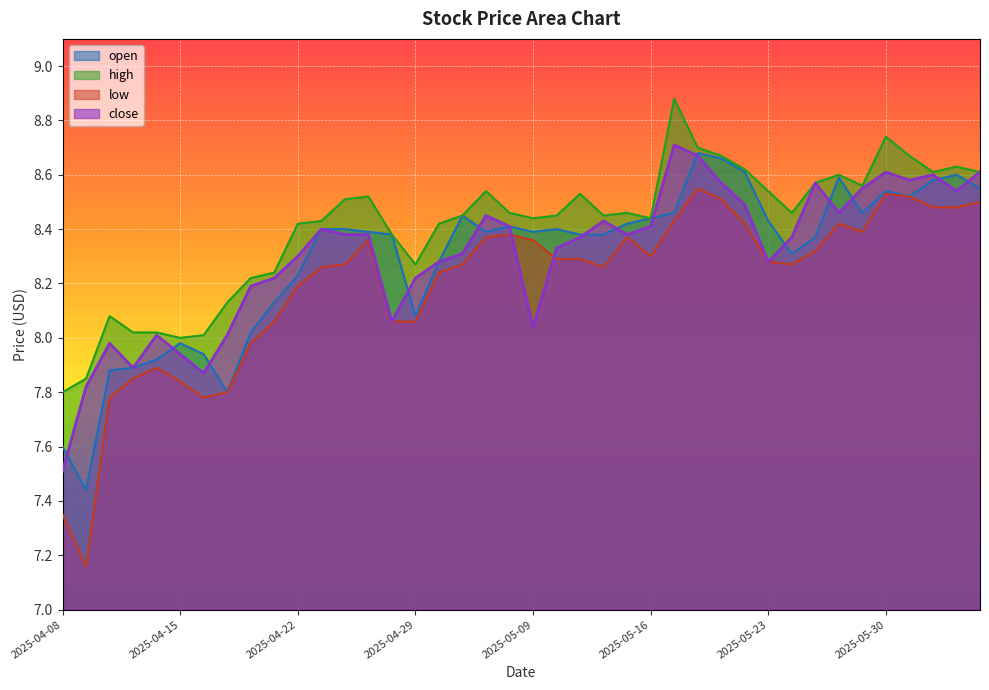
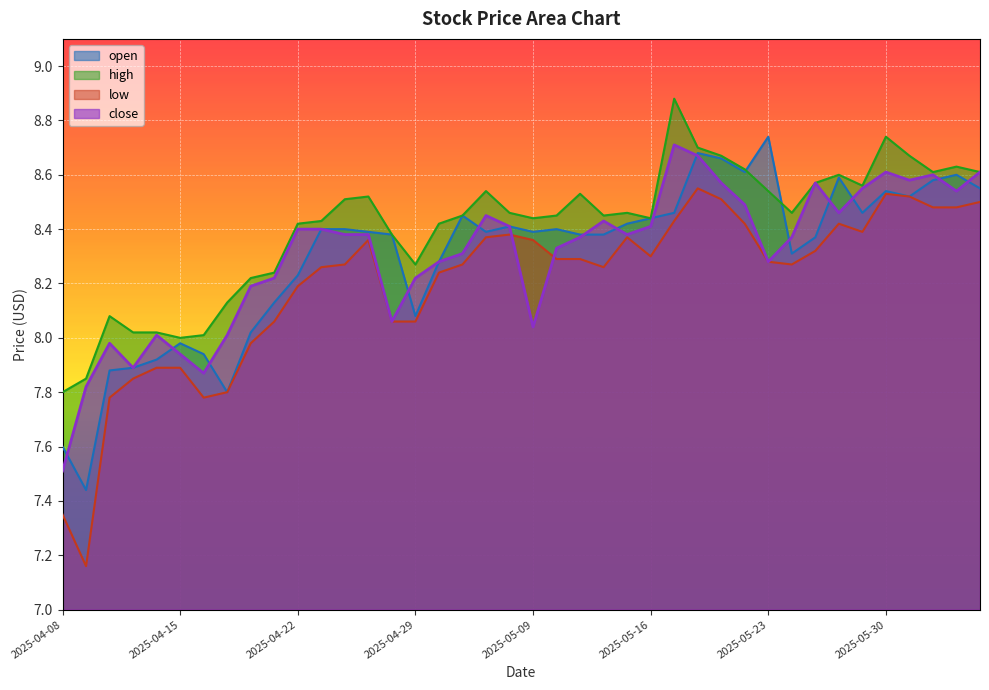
  {
    "open": {
      "2025-04-08": 7.60,
      "2025-04-15": 7.98,
      "2025-04-22": 8.23,
      "2025-04-29": 8.08,
      "2025-05-09": 8.39,
-     "2025-05-23": 8.43,
+     "2025-05-23": 8.74,
      "2025-05-30": 8.54
    },
    "high": {
      "2025-04-08": 7.80,
      "2025-04-15": 8.00,
      "2025-04-22": 8.42,
      "2025-04-29": 8.27,
      "2025-05-09": 8.44,
      "2025-05-23": 8.54,
      "2025-05-30": 8.74
    },
    "low": {
      "2025-04-08": 7.35,
-     "2025-04-15": 7.84,
+     "2025-04-15": 7.89,
      "2025-04-22": 8.19,
      "2025-04-29": 8.06,
      "2025-05-09": 8.36,
      "2025-05-16": 8.30,
      "2025-05-30": 8.53
    },
    "close": {
      "2025-04-08": 7.51,
      "2025-04-15": 7.94,
-     "2025-04-22": 8.3,
+     "2025-04-22": 8.4,
      "2025-04-29": 8.22,
      "2025-05-09": 8.04,
      "2025-05-16": 8.41,
      "2025-05-30": 8.61
    }
  }
